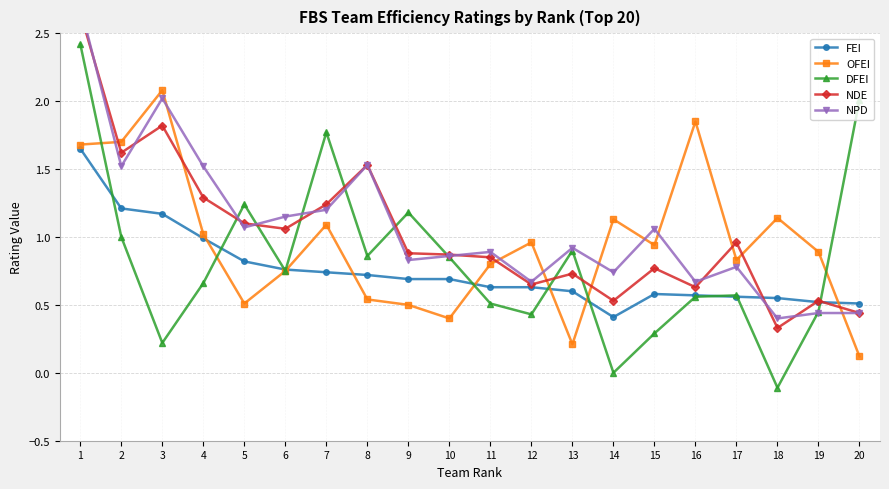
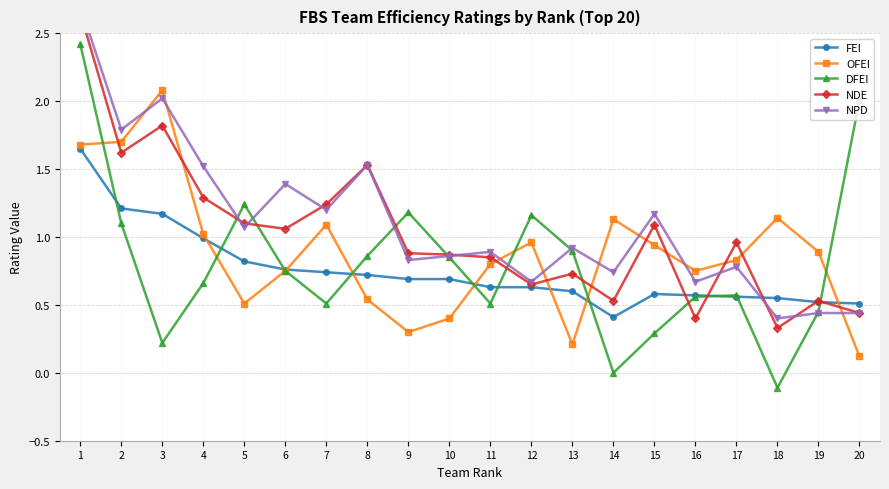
  {
    "FEI": {
      "1": 1.65,
      "2": 1.21,
      "3": 1.17,
      "4": 0.99,
      "5": 0.82,
      "7": 0.74,
      "8": 0.72,
      "9": 0.69,
      "10": 0.69,
      "11": 0.63,
      "12": 0.63,
      "13": 0.60,
      "14": 0.41,
      "15": 0.58,
      "18": 0.55,
      "20": 0.51
    },
    "OFEI": {
      "1": 1.68,
      "2": 1.70,
      "3": 2.08,
      "4": 1.02,
      "5": 0.51,
      "7": 1.09,
      "8": 0.54,
-     "9": 0.5,
+     "9": 0.3,
      "10": 0.40,
      "11": 0.80,
      "12": 0.96,
      "13": 0.21,
      "14": 1.13,
      "15": 0.94,
-     "16": 1.85,
+     "16": 0.75,
      "17": 0.83,
      "18": 1.14,
      "19": 0.89,
      "20": 0.12
    },
    "DFEI": {
      "1": 2.42,
-     "2": 1.0,
+     "2": 1.1,
      "3": 0.22,
      "4": 0.66,
      "5": 1.24,
-     "7": 1.77,
+     "7": 0.51,
      "8": 0.86,
      "9": 1.18,
      "11": 0.51,
-     "12": 0.43,
+     "12": 1.16,
      "13": 0.90,
      "14": 0.00,
      "15": 0.29,
      "18": -0.11
    },
    "NDE": {
      "2": 1.62,
      "3": 1.82,
      "4": 1.29,
      "5": 1.10,
      "6": 1.06,
      "7": 1.24,
      "9": 0.88,
      "11": 0.85,
      "12": 0.65,
      "13": 0.73,
      "14": 0.53,
-     "15": 0.77,
-     "16": 0.63,
+     "15": 1.09,
+     "16": 0.40,
      "17": 0.96,
      "18": 0.33
    },
    "NPD": {
-     "2": 1.52,
+     "2": 1.79,
      "3": 2.02,
      "4": 1.52,
      "5": 1.07,
-     "6": 1.15,
+     "6": 1.39,
      "7": 1.20,
      "9": 0.83,
      "11": 0.89,
      "12": 0.67,
      "13": 0.92,
      "14": 0.74,
-     "15": 1.06,
+     "15": 1.17,
      "16": 0.67,
      "17": 0.78,
      "18": 0.40
    }
  }
